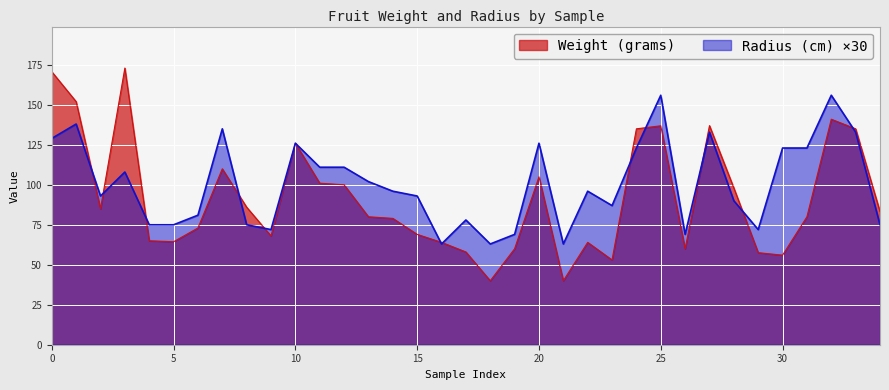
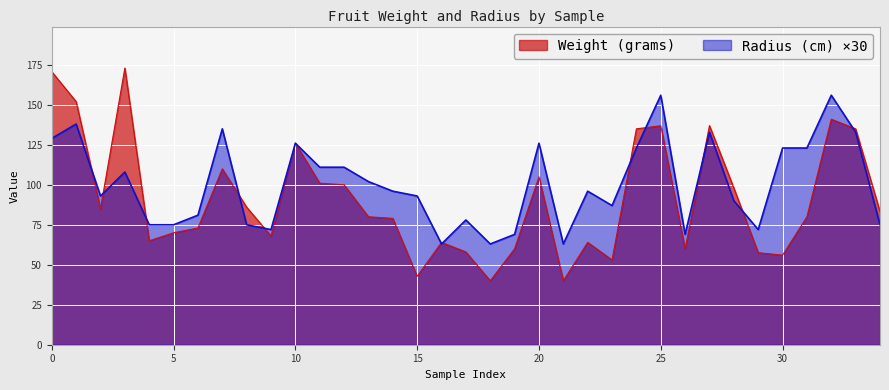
  {
    "Weight (grams)": {
      "0": 171,
-     "5": 64,
-     "15": 69,
+     "5": 70,
+     "15": 43,
      "20": 105,
      "25": 137,
      "30": 56
    },
    "Radius (cm) ×30": {
      "0": 129,
      "5": 75,
      "15": 93,
      "20": 126,
      "25": 156,
      "30": 123
    }
  }
